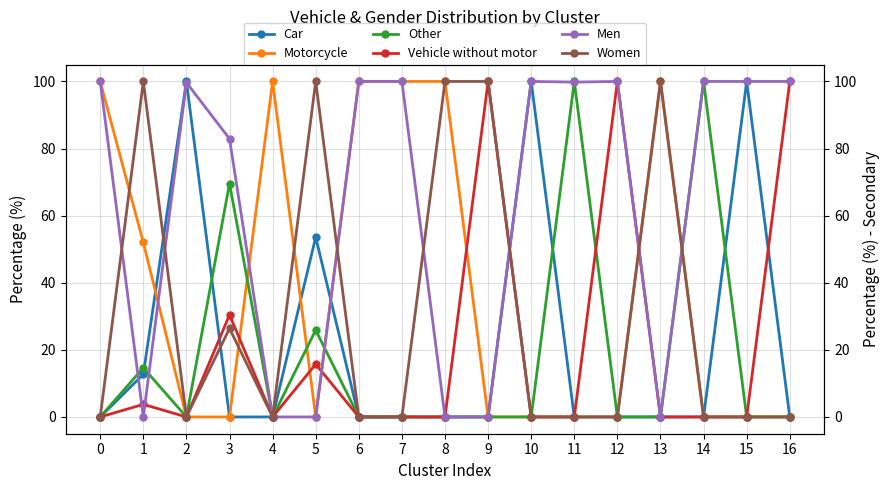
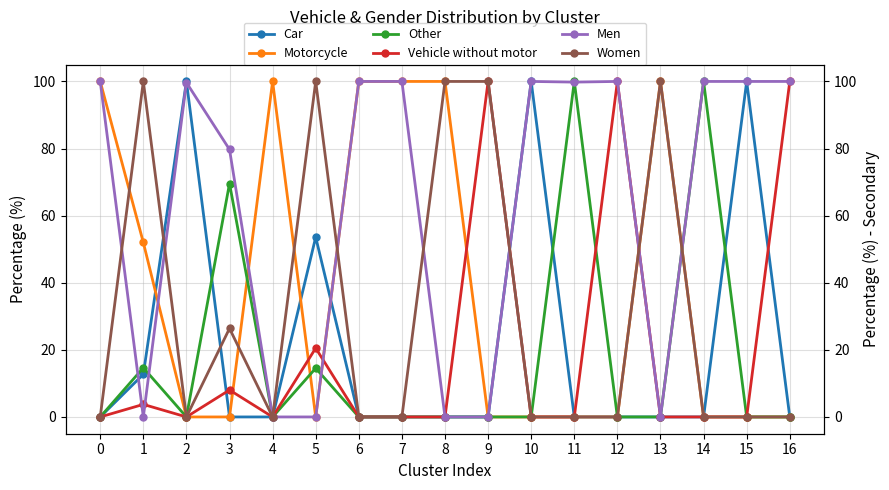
  {
    "Car": {
      "0": 0,
      "1": 13,
      "2": 100,
      "4": 0,
      "5": 54,
      "6": 0,
      "7": 0,
      "8": 0,
      "10": 100,
      "13": 0,
      "15": 100
    },
    "Motorcycle": {
      "0": 100,
      "1": 52,
      "2": 0,
      "4": 100,
      "5": 0,
      "6": 100,
      "7": 100,
      "8": 100,
      "10": 0,
      "13": 100,
      "15": 0
    },
    "Other": {
      "1": 15,
      "3": 70,
-     "5": 26
+     "5": 15
    },
    "Vehicle without motor": {
      "1": 4,
-     "3": 30,
-     "5": 16
+     "3": 8,
+     "5": 21
    },
    "Men": {
      "0": 100,
      "1": 0,
      "2": 100,
-     "3": 83,
+     "3": 80,
      "5": 0,
      "6": 100,
      "7": 100,
      "10": 100,
      "15": 100
    },
    "Women": {
      "1": 100,
      "3": 26,
      "5": 100,
      "8": 100,
      "13": 100
    }
  }
